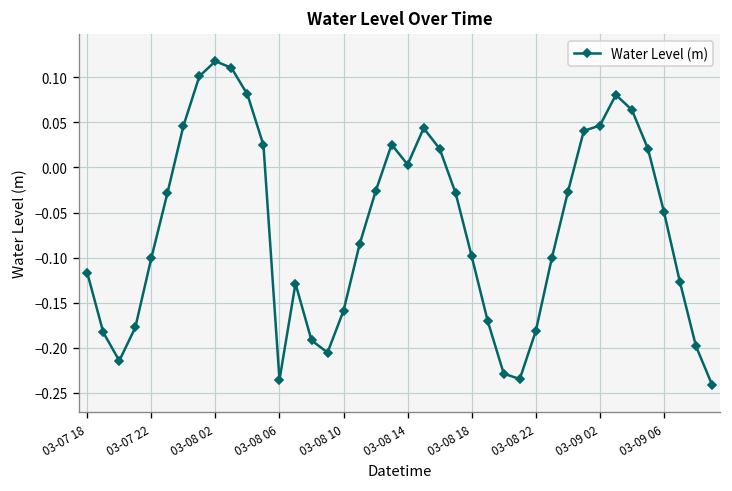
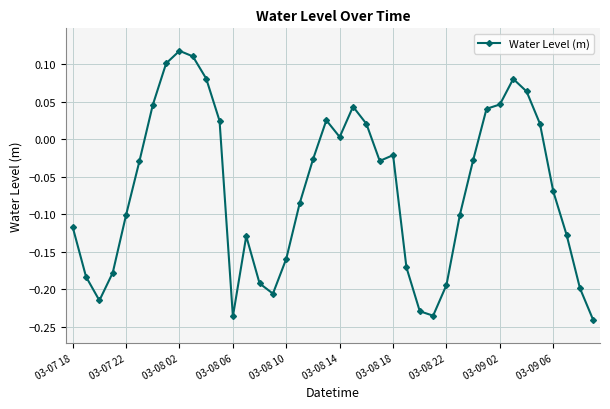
  {
    "03-07 18": -0.12,
    "03-07 22": -0.10,
    "03-08 02": 0.12,
    "03-08 06": -0.24,
    "03-08 10": -0.16,
    "03-08 14": 0.00,
-   "03-08 18": -0.10,
-   "03-08 22": -0.18,
+   "03-08 18": -0.02,
+   "03-08 22": -0.19,
    "03-09 02": 0.05,
-   "03-09 06": -0.05
+   "03-09 06": -0.07
  }
